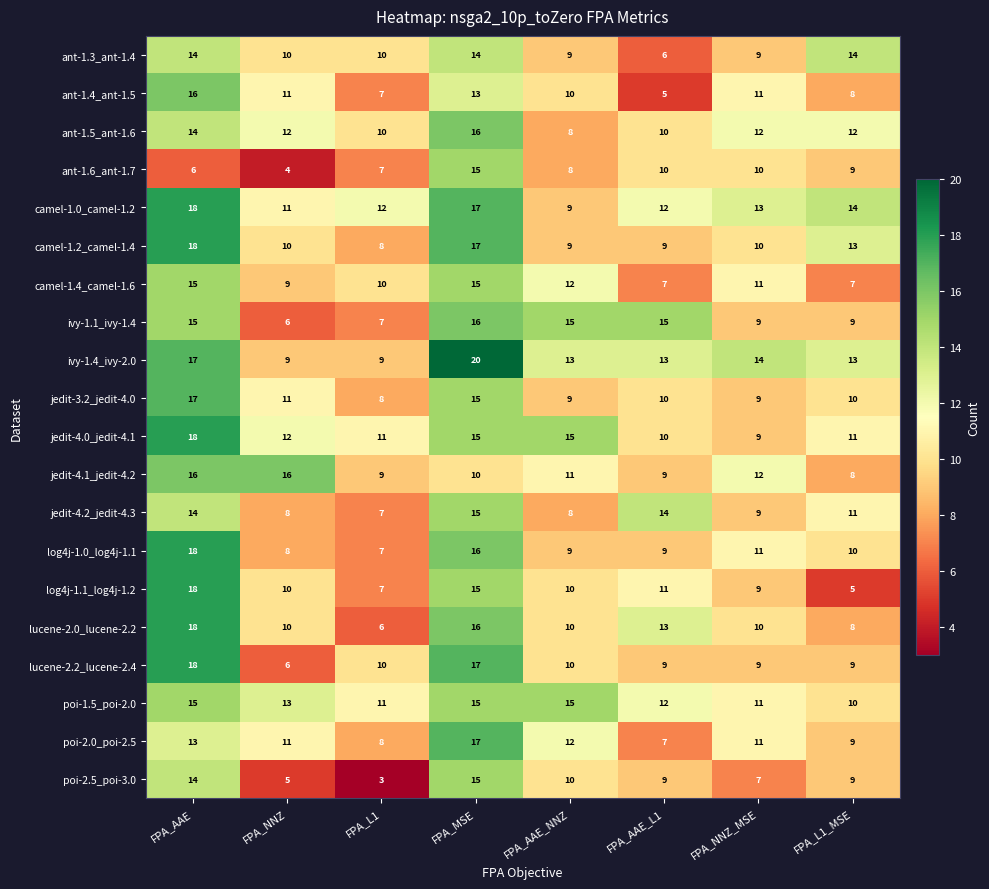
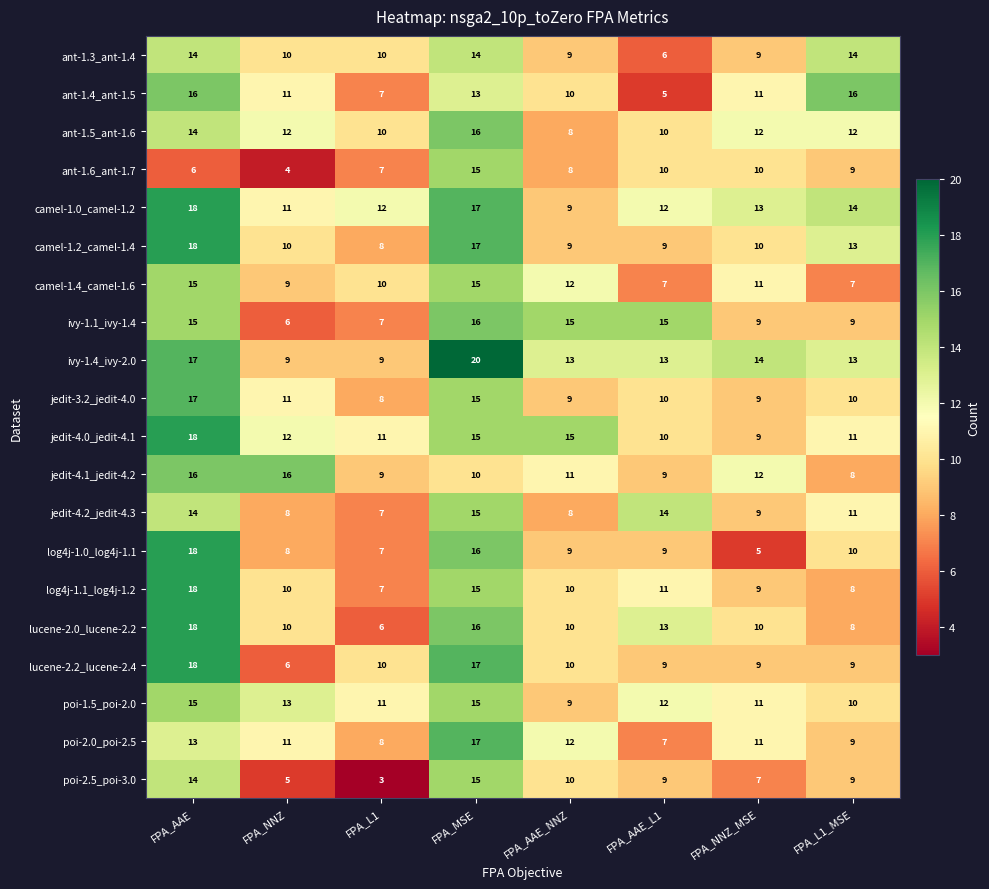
  {
    "ant-1.3_ant-1.4": {
      "FPA_AAE": 14,
      "FPA_NNZ": 10,
      "FPA_L1": 10,
      "FPA_MSE": 14,
      "FPA_AAE_NNZ": 9,
      "FPA_AAE_L1": 6,
      "FPA_NNZ_MSE": 9,
      "FPA_L1_MSE": 14
    },
    "ant-1.4_ant-1.5": {
      "FPA_AAE": 16,
      "FPA_NNZ": 11,
      "FPA_L1": 7,
      "FPA_MSE": 13,
      "FPA_AAE_NNZ": 10,
      "FPA_AAE_L1": 5,
      "FPA_NNZ_MSE": 11,
-     "FPA_L1_MSE": 8
+     "FPA_L1_MSE": 16
    },
    "ant-1.5_ant-1.6": {
      "FPA_AAE": 14,
      "FPA_NNZ": 12,
      "FPA_L1": 10,
      "FPA_MSE": 16,
      "FPA_AAE_NNZ": 8,
      "FPA_AAE_L1": 10,
      "FPA_NNZ_MSE": 12,
      "FPA_L1_MSE": 12
    },
    "ant-1.6_ant-1.7": {
      "FPA_AAE": 6,
      "FPA_NNZ": 4,
      "FPA_L1": 7,
      "FPA_MSE": 15,
      "FPA_AAE_NNZ": 8,
      "FPA_AAE_L1": 10,
      "FPA_NNZ_MSE": 10,
      "FPA_L1_MSE": 9
    },
    "camel-1.0_camel-1.2": {
      "FPA_AAE": 18,
      "FPA_NNZ": 11,
      "FPA_L1": 12,
      "FPA_MSE": 17,
      "FPA_AAE_NNZ": 9,
      "FPA_AAE_L1": 12,
      "FPA_NNZ_MSE": 13,
      "FPA_L1_MSE": 14
    },
    "camel-1.2_camel-1.4": {
      "FPA_AAE": 18,
      "FPA_NNZ": 10,
      "FPA_L1": 8,
      "FPA_MSE": 17,
      "FPA_AAE_NNZ": 9,
      "FPA_AAE_L1": 9,
      "FPA_NNZ_MSE": 10,
      "FPA_L1_MSE": 13
    },
    "camel-1.4_camel-1.6": {
      "FPA_AAE": 15,
      "FPA_NNZ": 9,
      "FPA_L1": 10,
      "FPA_MSE": 15,
      "FPA_AAE_NNZ": 12,
      "FPA_AAE_L1": 7,
      "FPA_NNZ_MSE": 11,
      "FPA_L1_MSE": 7
    },
    "ivy-1.1_ivy-1.4": {
      "FPA_AAE": 15,
      "FPA_NNZ": 6,
      "FPA_L1": 7,
      "FPA_MSE": 16,
      "FPA_AAE_NNZ": 15,
      "FPA_AAE_L1": 15,
      "FPA_NNZ_MSE": 9,
      "FPA_L1_MSE": 9
    },
    "ivy-1.4_ivy-2.0": {
      "FPA_AAE": 17,
      "FPA_NNZ": 9,
      "FPA_L1": 9,
      "FPA_MSE": 20,
      "FPA_AAE_NNZ": 13,
      "FPA_AAE_L1": 13,
      "FPA_NNZ_MSE": 14,
      "FPA_L1_MSE": 13
    },
    "jedit-3.2_jedit-4.0": {
      "FPA_AAE": 17,
      "FPA_NNZ": 11,
      "FPA_L1": 8,
      "FPA_MSE": 15,
      "FPA_AAE_NNZ": 9,
      "FPA_AAE_L1": 10,
      "FPA_NNZ_MSE": 9,
      "FPA_L1_MSE": 10
    },
    "jedit-4.0_jedit-4.1": {
      "FPA_AAE": 18,
      "FPA_NNZ": 12,
      "FPA_L1": 11,
      "FPA_MSE": 15,
      "FPA_AAE_NNZ": 15,
      "FPA_AAE_L1": 10,
      "FPA_NNZ_MSE": 9,
      "FPA_L1_MSE": 11
    },
    "jedit-4.1_jedit-4.2": {
      "FPA_AAE": 16,
      "FPA_NNZ": 16,
      "FPA_L1": 9,
      "FPA_MSE": 10,
      "FPA_AAE_NNZ": 11,
      "FPA_AAE_L1": 9,
      "FPA_NNZ_MSE": 12,
      "FPA_L1_MSE": 8
    },
    "jedit-4.2_jedit-4.3": {
      "FPA_AAE": 14,
      "FPA_NNZ": 8,
      "FPA_L1": 7,
      "FPA_MSE": 15,
      "FPA_AAE_NNZ": 8,
      "FPA_AAE_L1": 14,
      "FPA_NNZ_MSE": 9,
      "FPA_L1_MSE": 11
    },
    "log4j-1.0_log4j-1.1": {
      "FPA_AAE": 18,
      "FPA_NNZ": 8,
      "FPA_L1": 7,
      "FPA_MSE": 16,
      "FPA_AAE_NNZ": 9,
      "FPA_AAE_L1": 9,
-     "FPA_NNZ_MSE": 11,
+     "FPA_NNZ_MSE": 5,
      "FPA_L1_MSE": 10
    },
    "log4j-1.1_log4j-1.2": {
      "FPA_AAE": 18,
      "FPA_NNZ": 10,
      "FPA_L1": 7,
      "FPA_MSE": 15,
      "FPA_AAE_NNZ": 10,
      "FPA_AAE_L1": 11,
      "FPA_NNZ_MSE": 9,
-     "FPA_L1_MSE": 5
+     "FPA_L1_MSE": 8
    },
    "lucene-2.0_lucene-2.2": {
      "FPA_AAE": 18,
      "FPA_NNZ": 10,
      "FPA_L1": 6,
      "FPA_MSE": 16,
      "FPA_AAE_NNZ": 10,
      "FPA_AAE_L1": 13,
      "FPA_NNZ_MSE": 10,
      "FPA_L1_MSE": 8
    },
    "lucene-2.2_lucene-2.4": {
      "FPA_AAE": 18,
      "FPA_NNZ": 6,
      "FPA_L1": 10,
      "FPA_MSE": 17,
      "FPA_AAE_NNZ": 10,
      "FPA_AAE_L1": 9,
      "FPA_NNZ_MSE": 9,
      "FPA_L1_MSE": 9
    },
    "poi-1.5_poi-2.0": {
      "FPA_AAE": 15,
      "FPA_NNZ": 13,
      "FPA_L1": 11,
      "FPA_MSE": 15,
-     "FPA_AAE_NNZ": 15,
+     "FPA_AAE_NNZ": 9,
      "FPA_AAE_L1": 12,
      "FPA_NNZ_MSE": 11,
      "FPA_L1_MSE": 10
    },
    "poi-2.0_poi-2.5": {
      "FPA_AAE": 13,
      "FPA_NNZ": 11,
      "FPA_L1": 8,
      "FPA_MSE": 17,
      "FPA_AAE_NNZ": 12,
      "FPA_AAE_L1": 7,
      "FPA_NNZ_MSE": 11,
      "FPA_L1_MSE": 9
    },
    "poi-2.5_poi-3.0": {
      "FPA_AAE": 14,
      "FPA_NNZ": 5,
      "FPA_L1": 3,
      "FPA_MSE": 15,
      "FPA_AAE_NNZ": 10,
      "FPA_AAE_L1": 9,
      "FPA_NNZ_MSE": 7,
      "FPA_L1_MSE": 9
    }
  }
